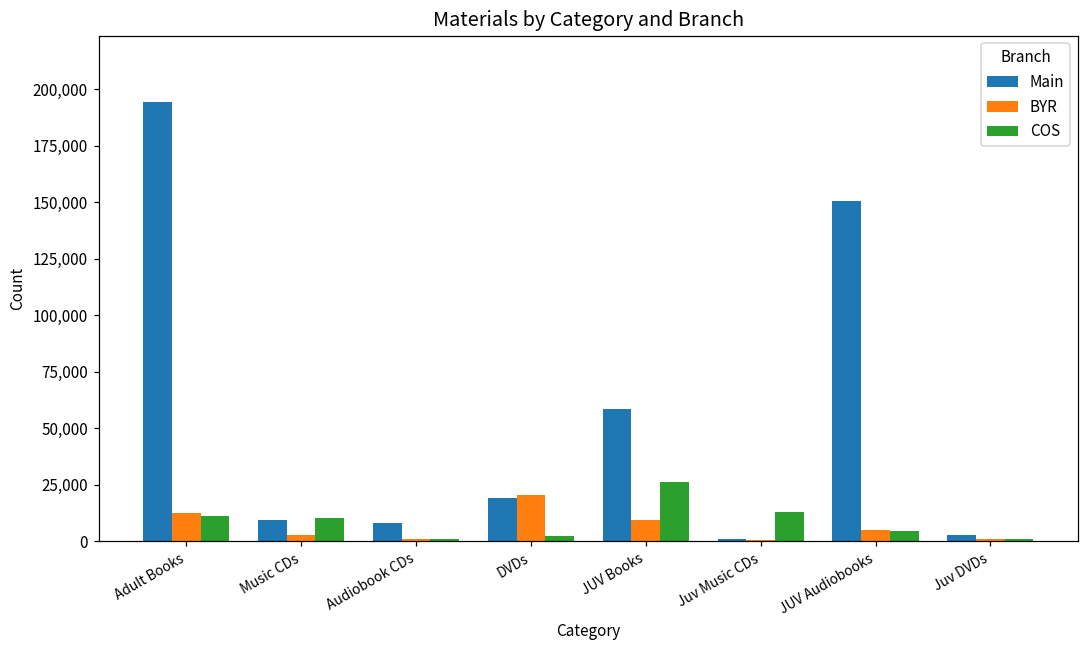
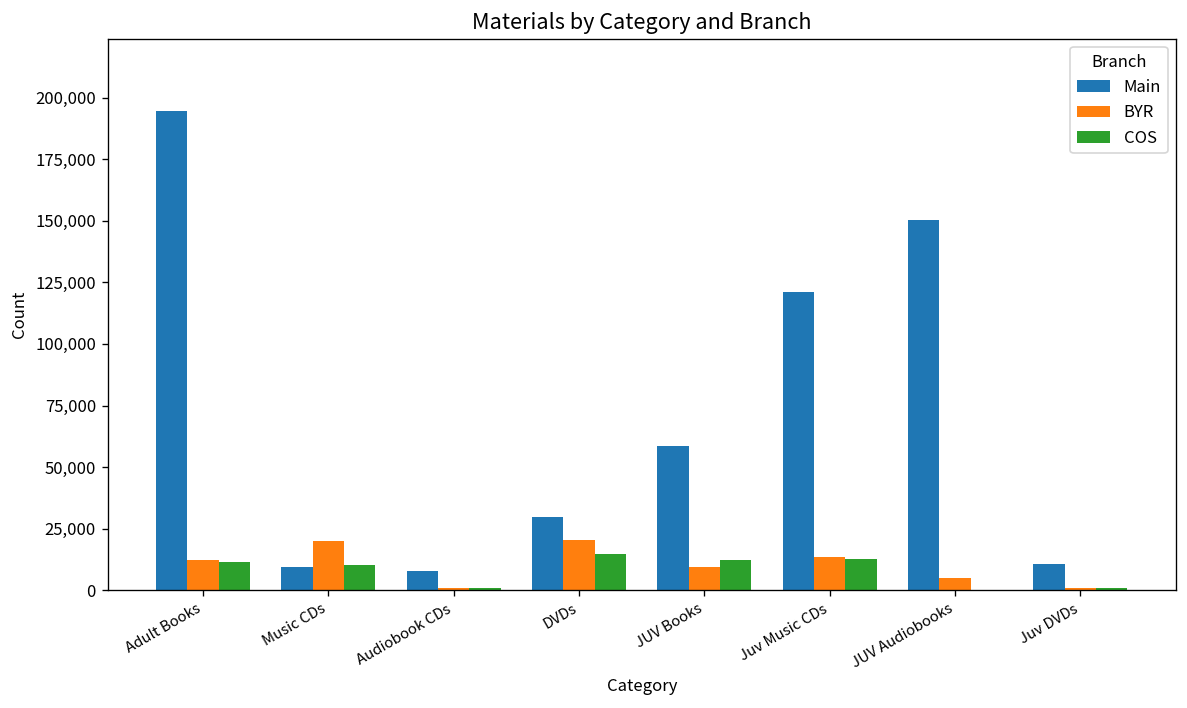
  {
    "Main": {
      "Adult Books": "195,000",
      "Music CDs": "9,000",
      "Audiobook CDs": "8,000",
-     "DVDs": "19,000",
+     "DVDs": "30,000",
      "JUV Books": "59,000",
-     "Juv Music CDs": "1,000",
+     "Juv Music CDs": "121,000",
      "JUV Audiobooks": "151,000",
-     "Juv DVDs": "3,000"
+     "Juv DVDs": "10,000"
    },
    "BYR": {
      "Adult Books": "12,000",
-     "Music CDs": "3,000",
+     "Music CDs": "20,000",
      "DVDs": "20,000",
      "JUV Books": "9,000",
-     "Juv Music CDs": "0",
+     "Juv Music CDs": "14,000",
      "JUV Audiobooks": "5,000"
    },
    "COS": {
      "Adult Books": "11,000",
      "Music CDs": "10,000",
-     "DVDs": "2,000",
-     "JUV Books": "26,000",
+     "DVDs": "15,000",
+     "JUV Books": "12,000",
      "Juv Music CDs": "13,000",
-     "JUV Audiobooks": "5,000"
+     "JUV Audiobooks": "0"
    }
  }
